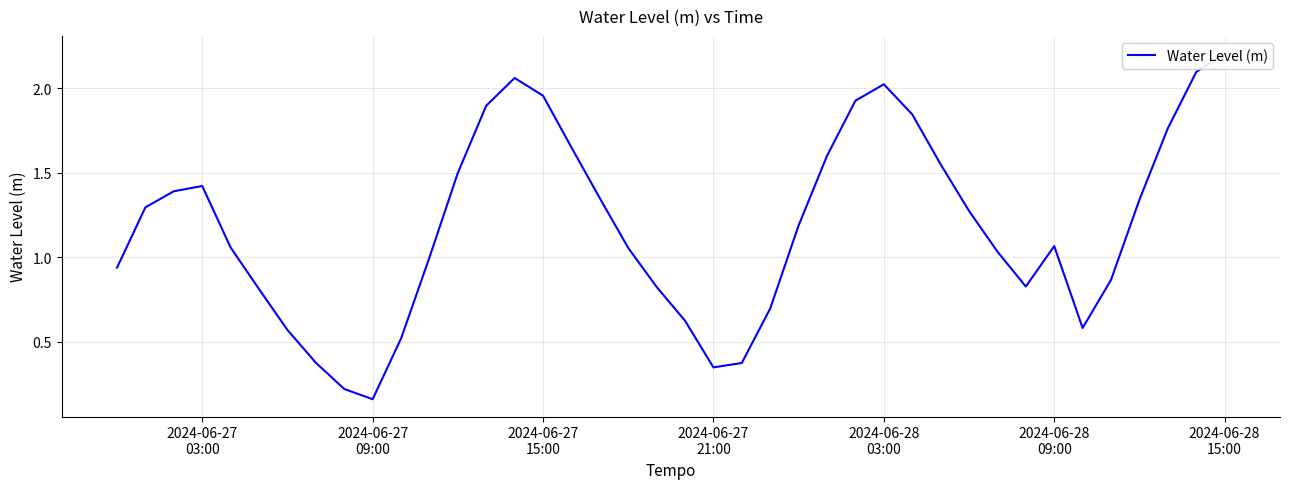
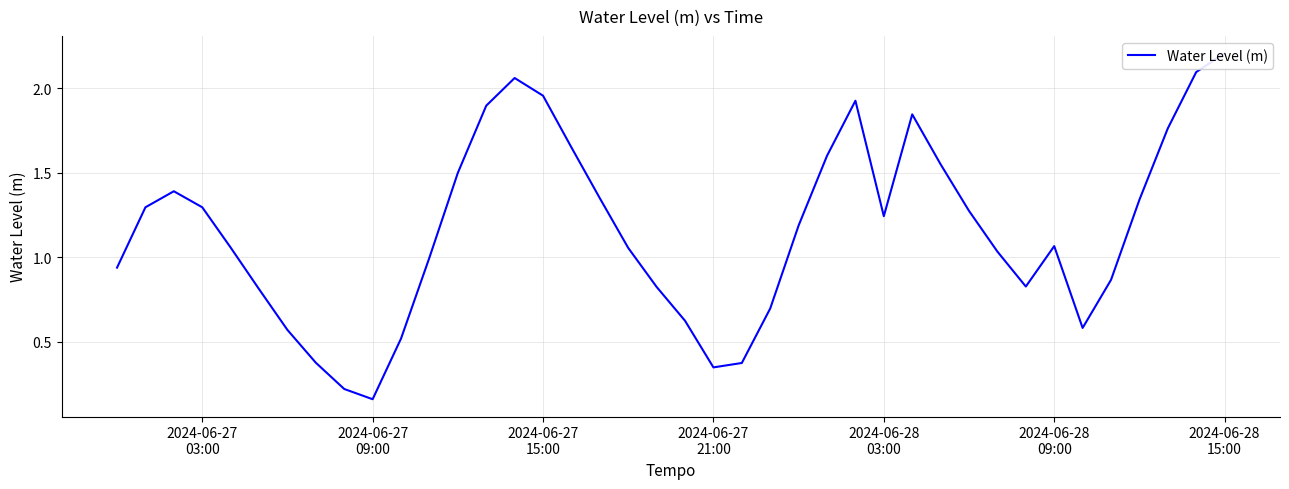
  {
-   "2024-06-27 03:00": 1.42,
+   "2024-06-27 03:00": 1.30,
    "2024-06-27 09:00": 0.16,
    "2024-06-27 15:00": 1.96,
    "2024-06-27 21:00": 0.35,
-   "2024-06-28 03:00": 2.02,
+   "2024-06-28 03:00": 1.24,
    "2024-06-28 09:00": 1.07
  }
